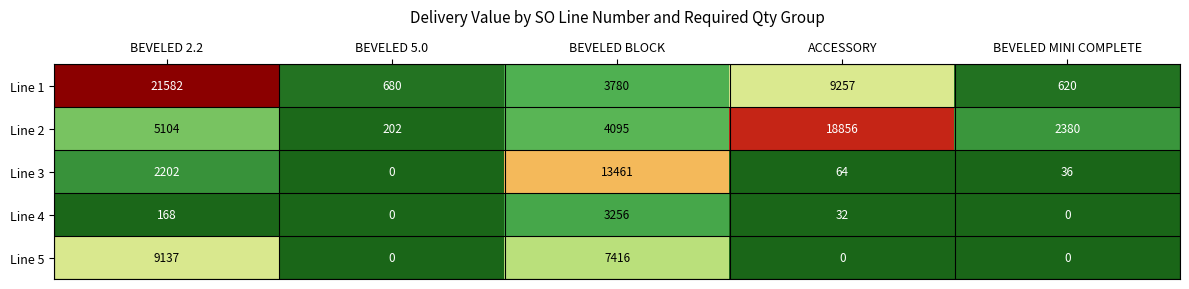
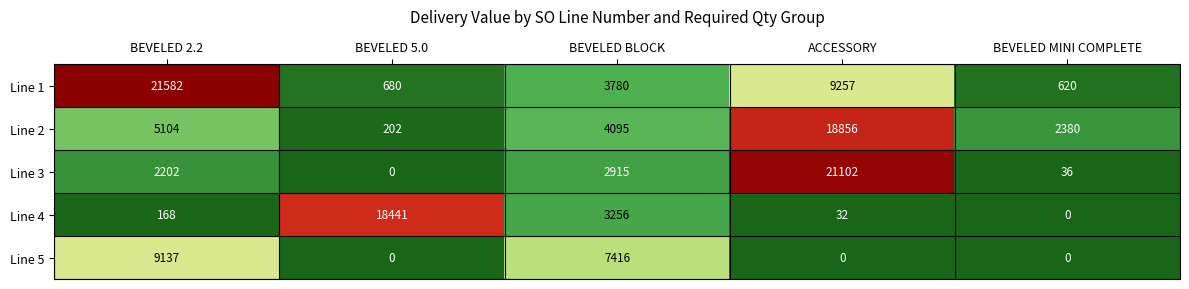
  {
    "Line 1": {
      "BEVELED 2.2": 21582,
      "BEVELED 5.0": 680,
      "BEVELED BLOCK": 3780,
      "ACCESSORY": 9257,
      "BEVELED MINI COMPLETE": 620
    },
    "Line 2": {
      "BEVELED 2.2": 5104,
      "BEVELED 5.0": 202,
      "BEVELED BLOCK": 4095,
      "ACCESSORY": 18856,
      "BEVELED MINI COMPLETE": 2380
    },
    "Line 3": {
      "BEVELED 2.2": 2202,
      "BEVELED 5.0": 0,
-     "BEVELED BLOCK": 13461,
-     "ACCESSORY": 64,
+     "BEVELED BLOCK": 2915,
+     "ACCESSORY": 21102,
      "BEVELED MINI COMPLETE": 36
    },
    "Line 4": {
      "BEVELED 2.2": 168,
-     "BEVELED 5.0": 0,
+     "BEVELED 5.0": 18441,
      "BEVELED BLOCK": 3256,
      "ACCESSORY": 32,
      "BEVELED MINI COMPLETE": 0
    },
    "Line 5": {
      "BEVELED 2.2": 9137,
      "BEVELED 5.0": 0,
      "BEVELED BLOCK": 7416,
      "ACCESSORY": 0,
      "BEVELED MINI COMPLETE": 0
    }
  }
